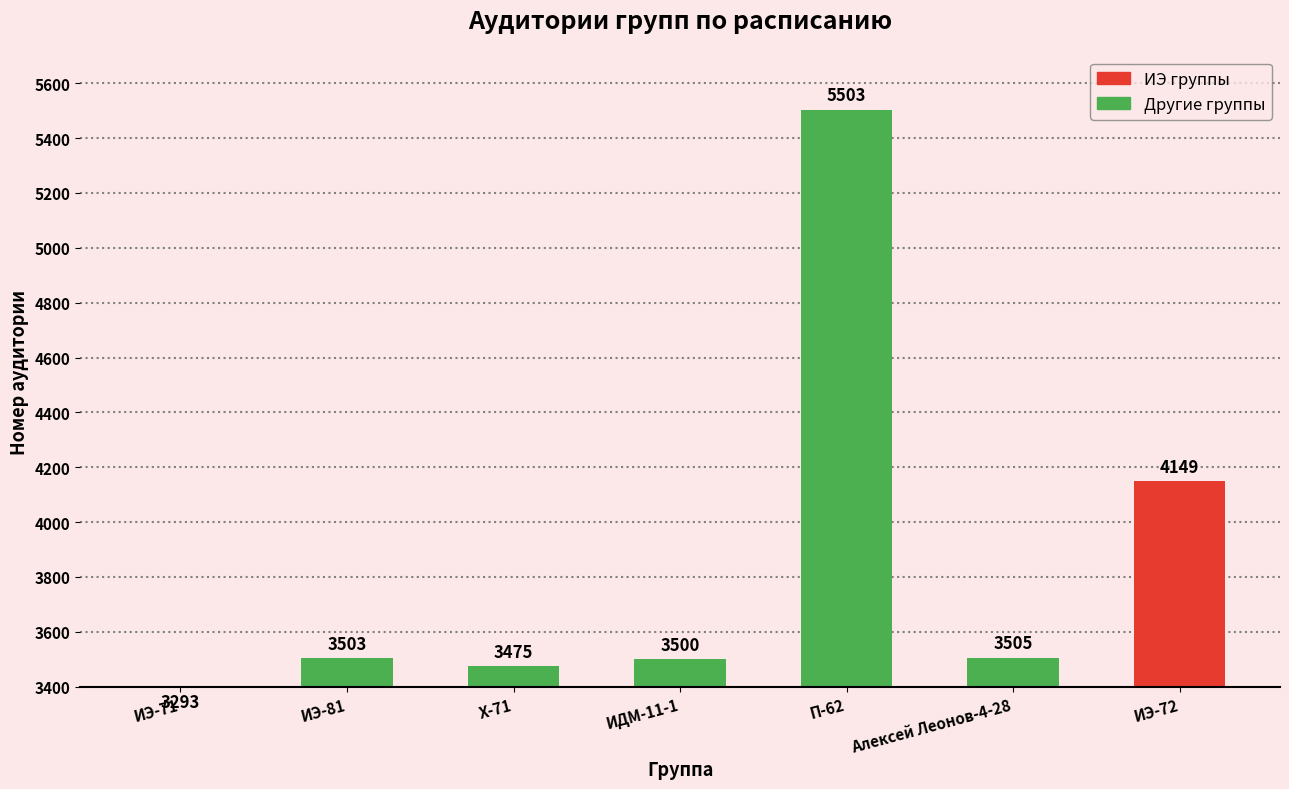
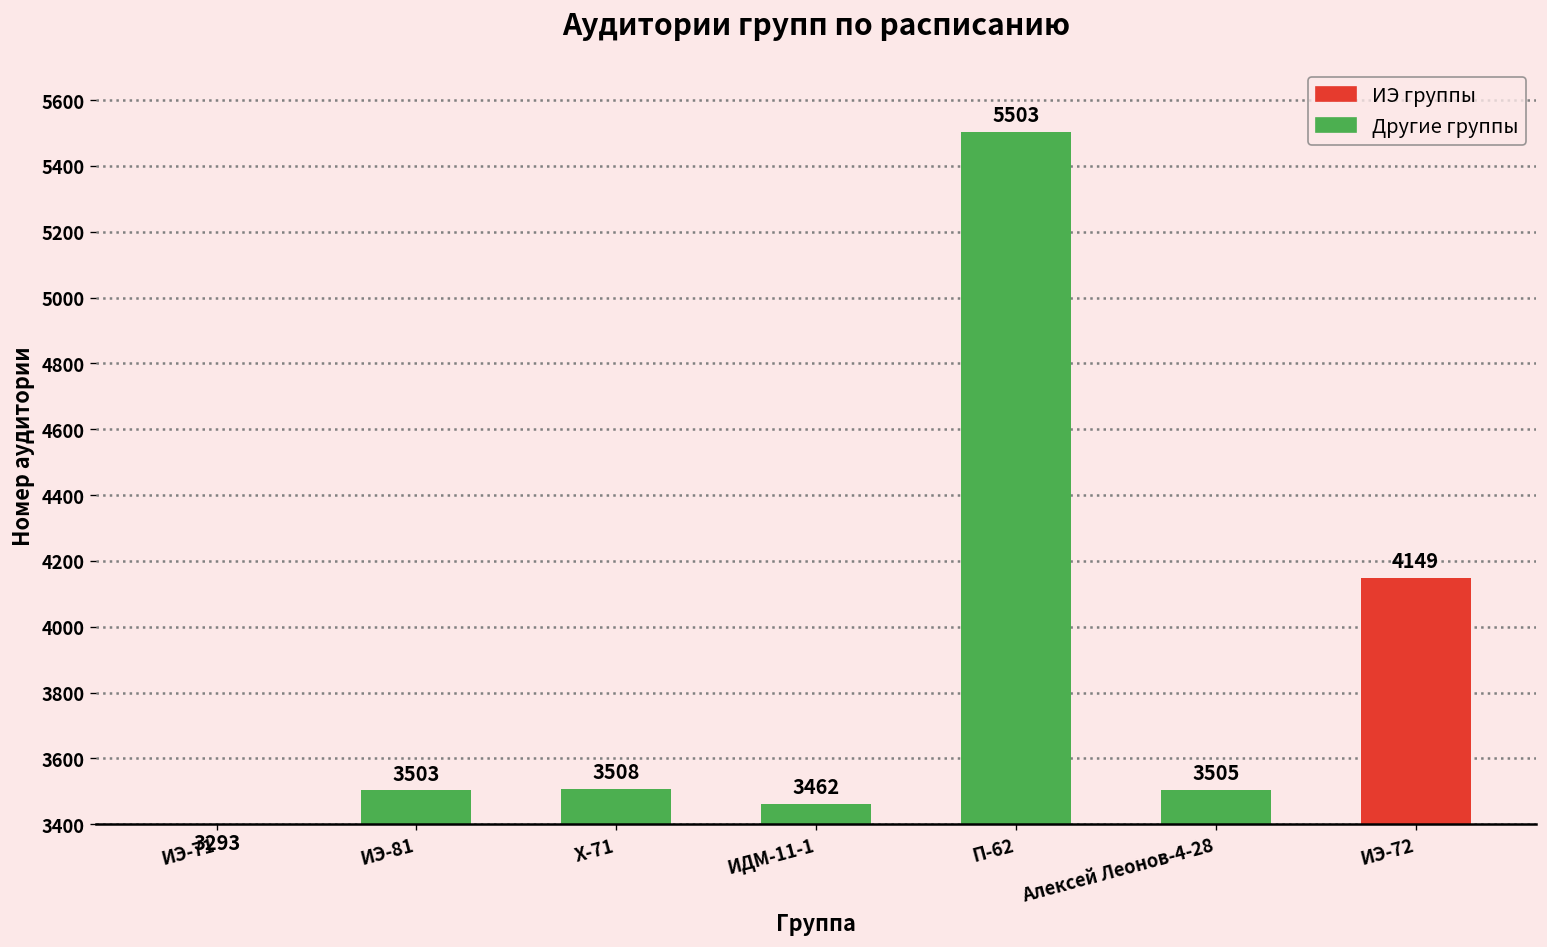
  {
    "ИЭ-81": 3503,
-   "Х-71": 3475,
-   "ИДМ-11-1": 3500,
+   "Х-71": 3508,
+   "ИДМ-11-1": 3462,
    "П-62": 5503,
    "Алексей Леонов-4-28": 3505,
    "ИЭ-72": 4149
  }
